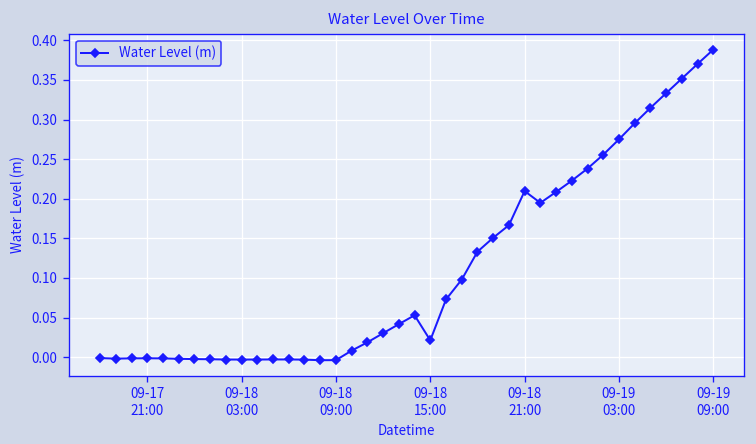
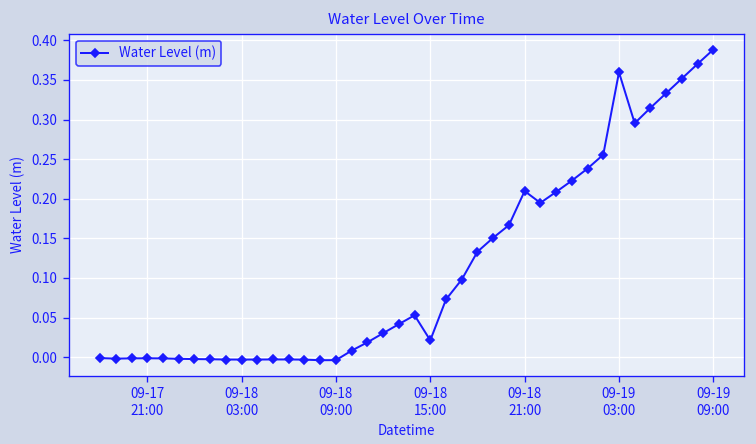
  {
    "09-17 21:00": 0.00,
    "09-18 03:00": 0.00,
    "09-18 09:00": 0.00,
    "09-18 15:00": 0.02,
    "09-18 21:00": 0.21,
-   "09-19 03:00": 0.28,
+   "09-19 03:00": 0.36,
    "09-19 09:00": 0.39
  }
